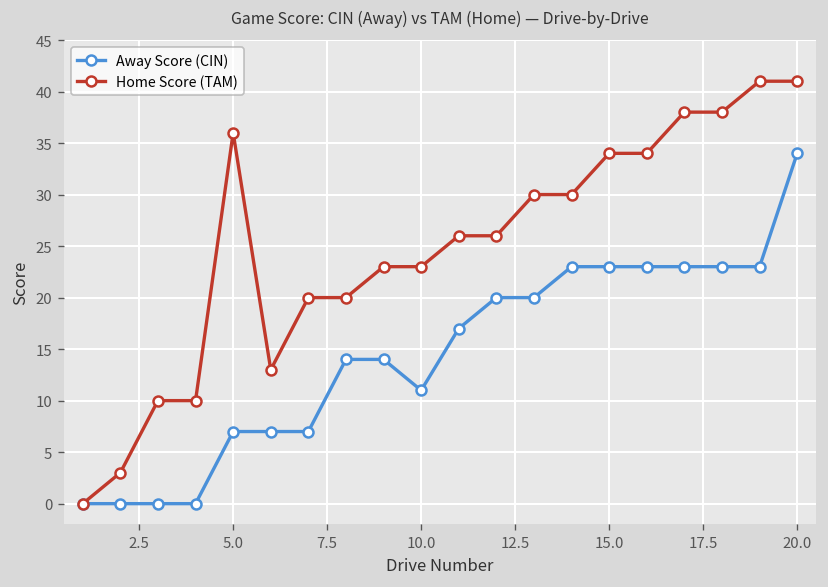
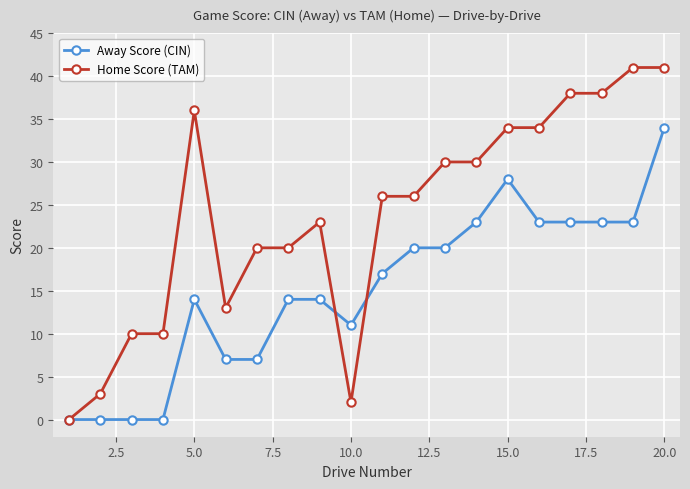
  {
    "Away Score (CIN)": {
-     "5.0": 7,
+     "5.0": 14,
      "10.0": 11,
-     "15.0": 23,
+     "15.0": 28,
      "20.0": 34
    },
    "Home Score (TAM)": {
      "5.0": 36,
-     "10.0": 23,
+     "10.0": 2,
      "15.0": 34,
      "20.0": 41
    }
  }
